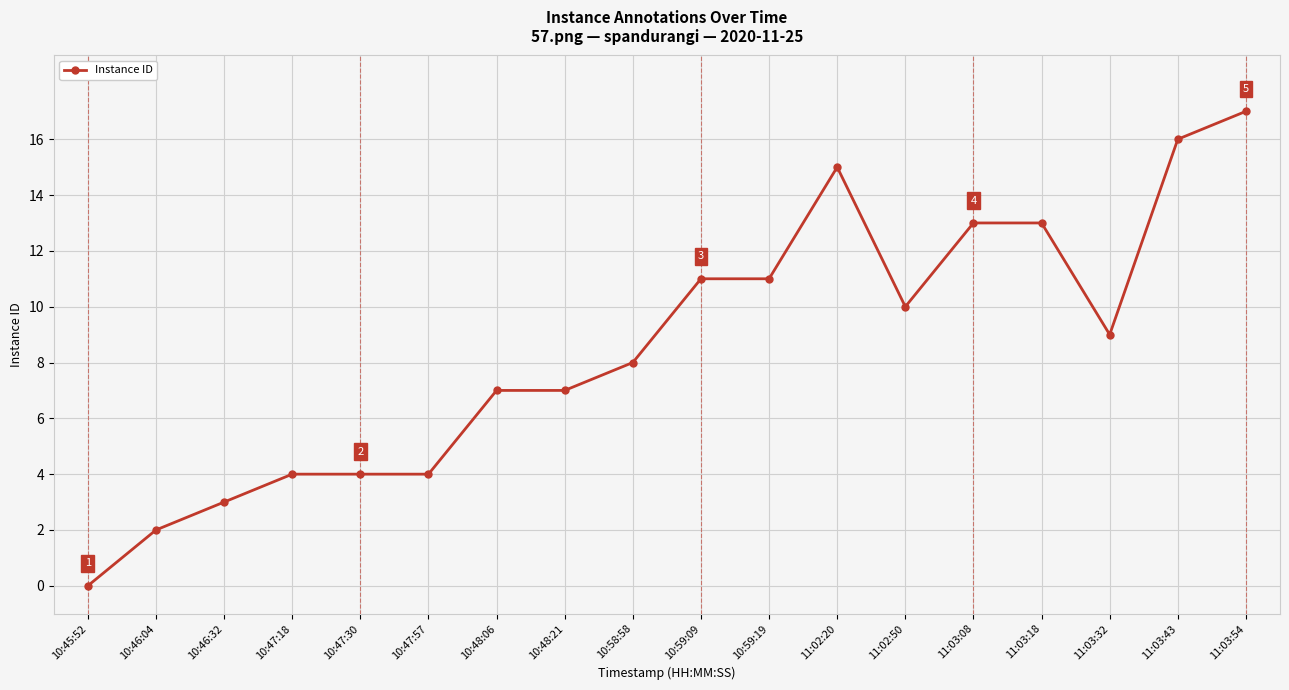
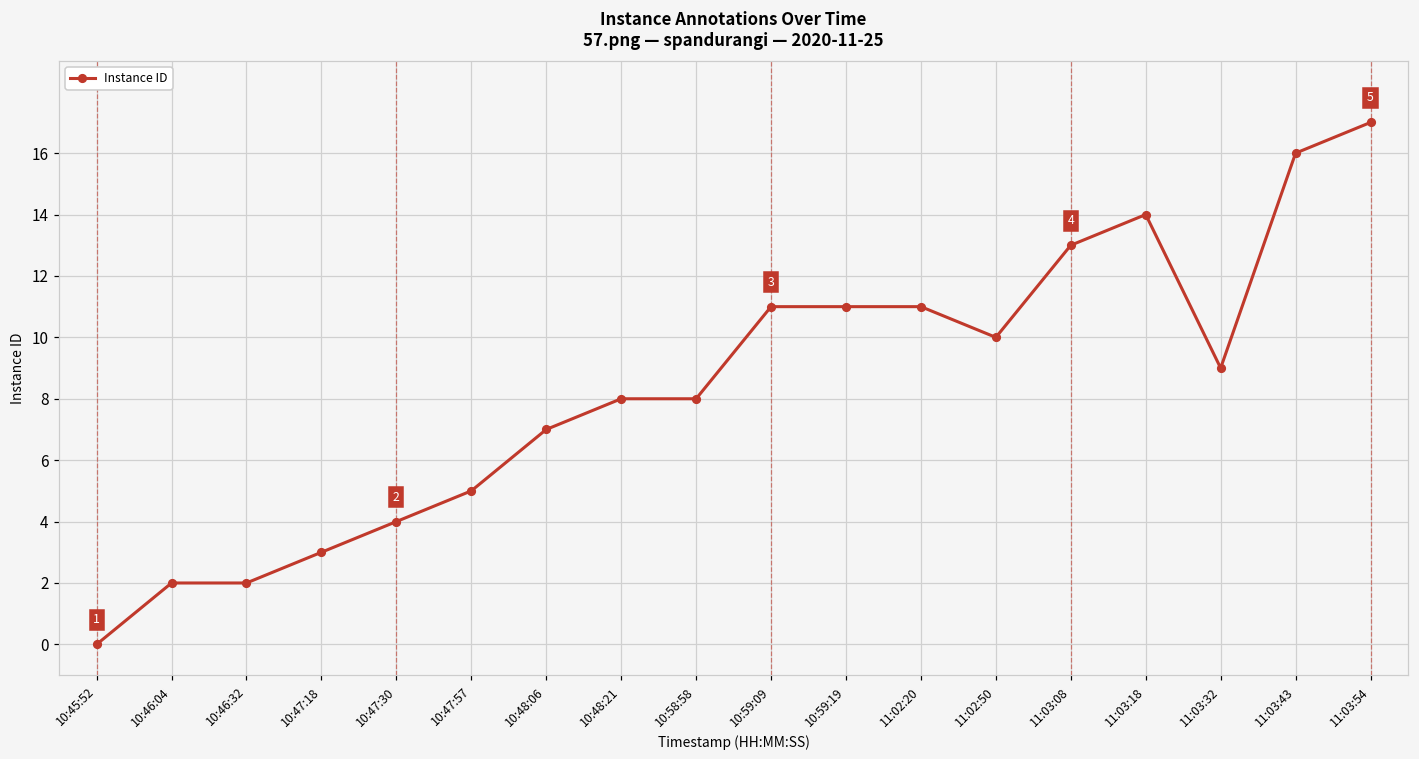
  {
    "10:46:04": 2,
-   "10:46:32": 3,
-   "10:47:18": 4,
-   "10:47:57": 4,
+   "10:46:32": 2,
+   "10:47:18": 3,
+   "10:47:57": 5,
    "10:48:06": 7,
-   "10:48:21": 7,
+   "10:48:21": 8,
    "10:58:58": 8,
    "10:59:19": 11,
-   "11:02:20": 15,
+   "11:02:20": 11,
    "11:02:50": 10,
-   "11:03:18": 13,
+   "11:03:18": 14,
    "11:03:32": 9,
    "11:03:43": 16
  }
